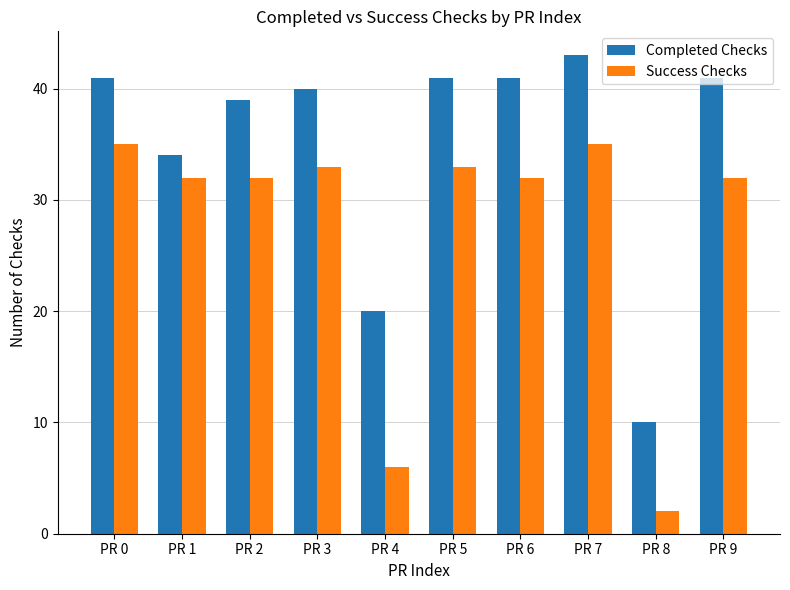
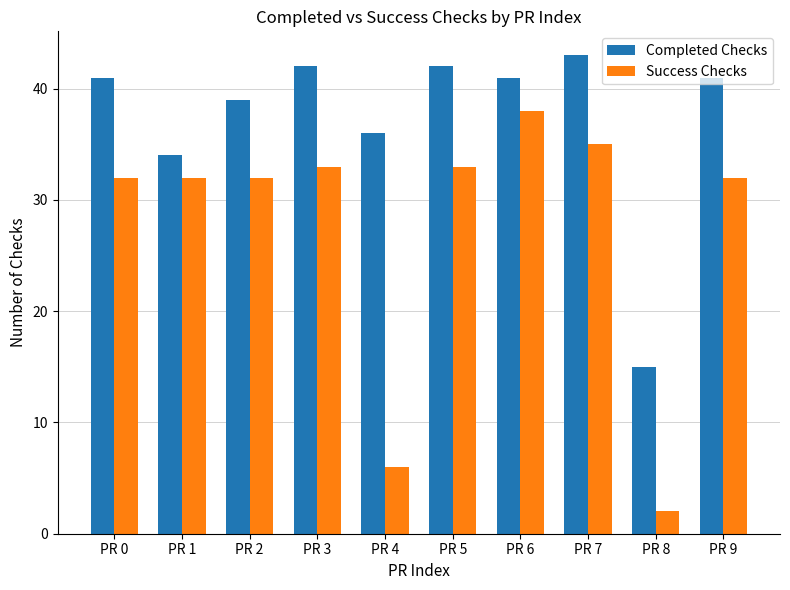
  {
    "Completed Checks": {
      "PR 0": 41,
      "PR 1": 34,
      "PR 2": 39,
-     "PR 3": 40,
-     "PR 4": 20,
-     "PR 5": 41,
+     "PR 3": 42,
+     "PR 4": 36,
+     "PR 5": 42,
      "PR 6": 41,
      "PR 7": 43,
-     "PR 8": 10
+     "PR 8": 15
    },
    "Success Checks": {
-     "PR 0": 35,
+     "PR 0": 32,
      "PR 1": 32,
      "PR 2": 32,
      "PR 3": 33,
      "PR 4": 6,
      "PR 5": 33,
-     "PR 6": 32,
+     "PR 6": 38,
      "PR 7": 35,
      "PR 8": 2,
      "PR 9": 32
    }
  }
